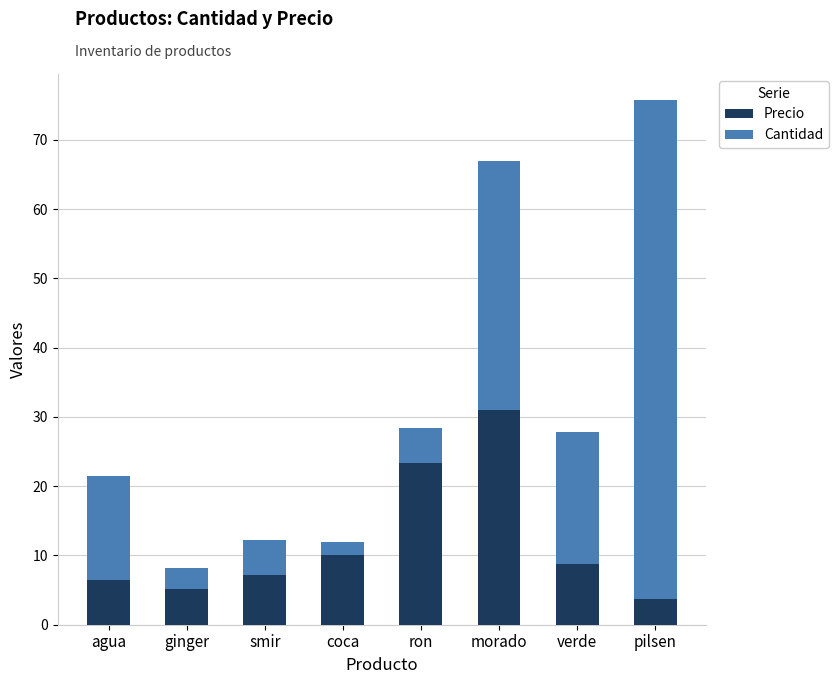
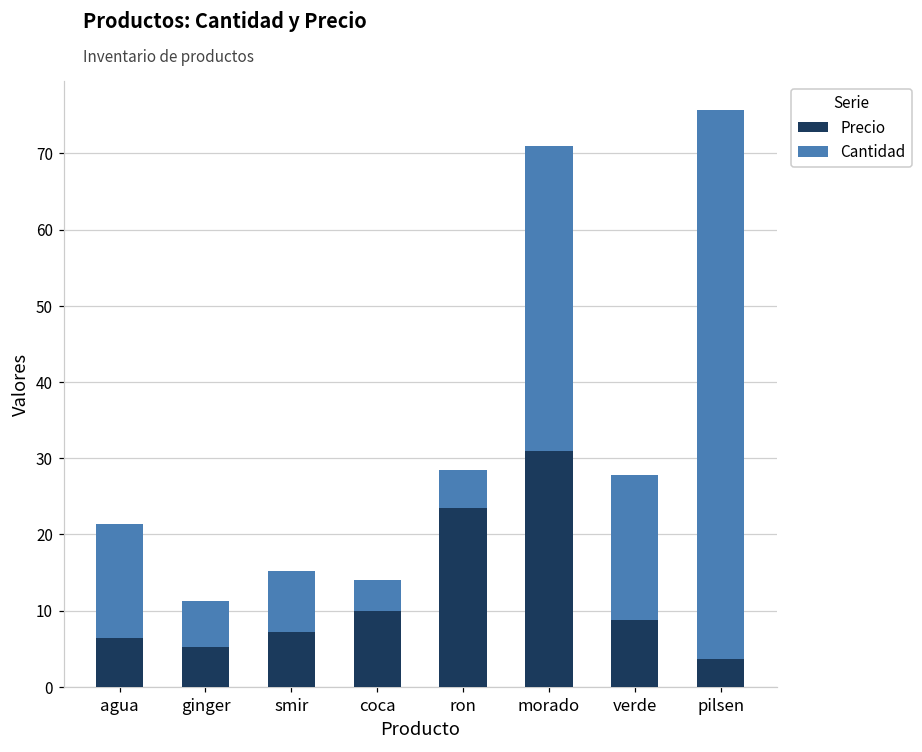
  {
    "Precio": {
      "agua": 6,
      "ginger": 5,
      "smir": 7,
      "coca": 10,
      "ron": 23,
      "morado": 31,
      "verde": 9,
      "pilsen": 4
    },
    "Cantidad": {
      "agua": 15,
-     "ginger": 3,
-     "smir": 5,
-     "coca": 2,
+     "ginger": 6,
+     "smir": 8,
+     "coca": 4,
      "ron": 5,
-     "morado": 36,
+     "morado": 40,
      "verde": 19,
      "pilsen": 72
    }
  }
